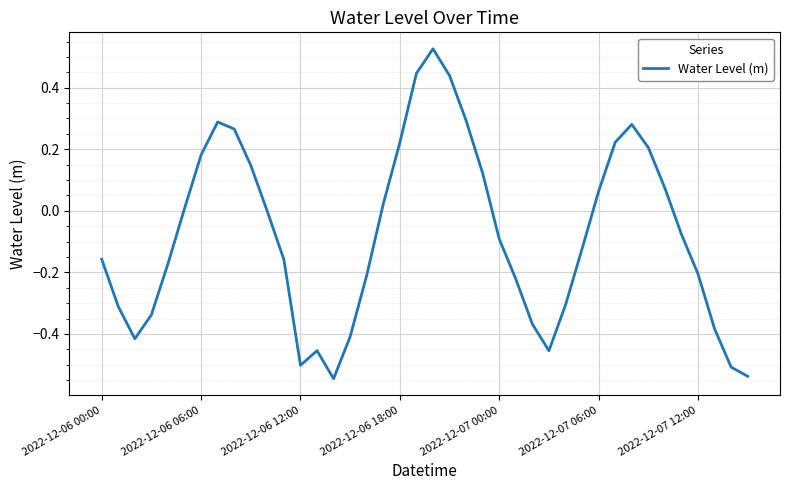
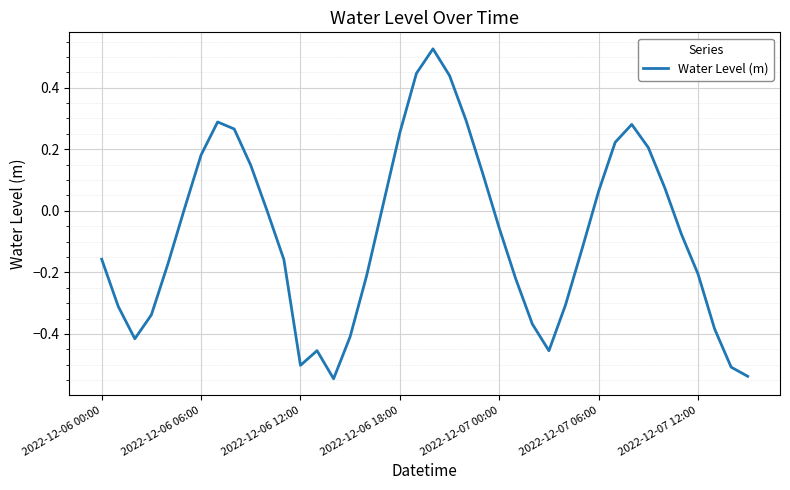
  {
    "2022-12-06 00:00": -0.16,
    "2022-12-06 06:00": 0.18,
    "2022-12-06 12:00": -0.50,
-   "2022-12-06 18:00": 0.22,
-   "2022-12-07 00:00": -0.09,
+   "2022-12-06 18:00": 0.25,
+   "2022-12-07 00:00": -0.06,
    "2022-12-07 06:00": 0.06,
    "2022-12-07 12:00": -0.21
  }
